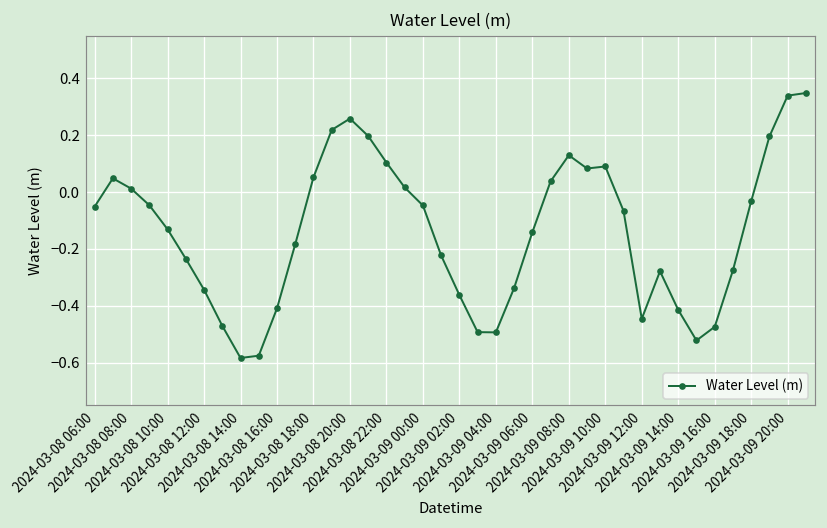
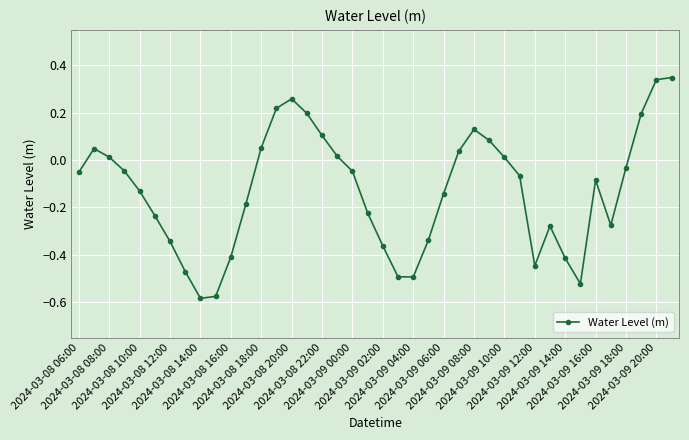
  {
    "2024-03-08 06:00": -0.05,
    "2024-03-08 08:00": 0.01,
    "2024-03-08 10:00": -0.13,
    "2024-03-08 12:00": -0.34,
    "2024-03-08 14:00": -0.58,
    "2024-03-08 16:00": -0.41,
    "2024-03-08 18:00": 0.05,
    "2024-03-08 20:00": 0.26,
    "2024-03-08 22:00": 0.10,
    "2024-03-09 00:00": -0.05,
    "2024-03-09 02:00": -0.36,
    "2024-03-09 04:00": -0.49,
    "2024-03-09 06:00": -0.14,
    "2024-03-09 08:00": 0.13,
-   "2024-03-09 10:00": 0.09,
+   "2024-03-09 10:00": 0.01,
    "2024-03-09 12:00": -0.45,
    "2024-03-09 14:00": -0.41,
-   "2024-03-09 16:00": -0.47,
+   "2024-03-09 16:00": -0.08,
    "2024-03-09 18:00": -0.03,
    "2024-03-09 20:00": 0.34
  }
